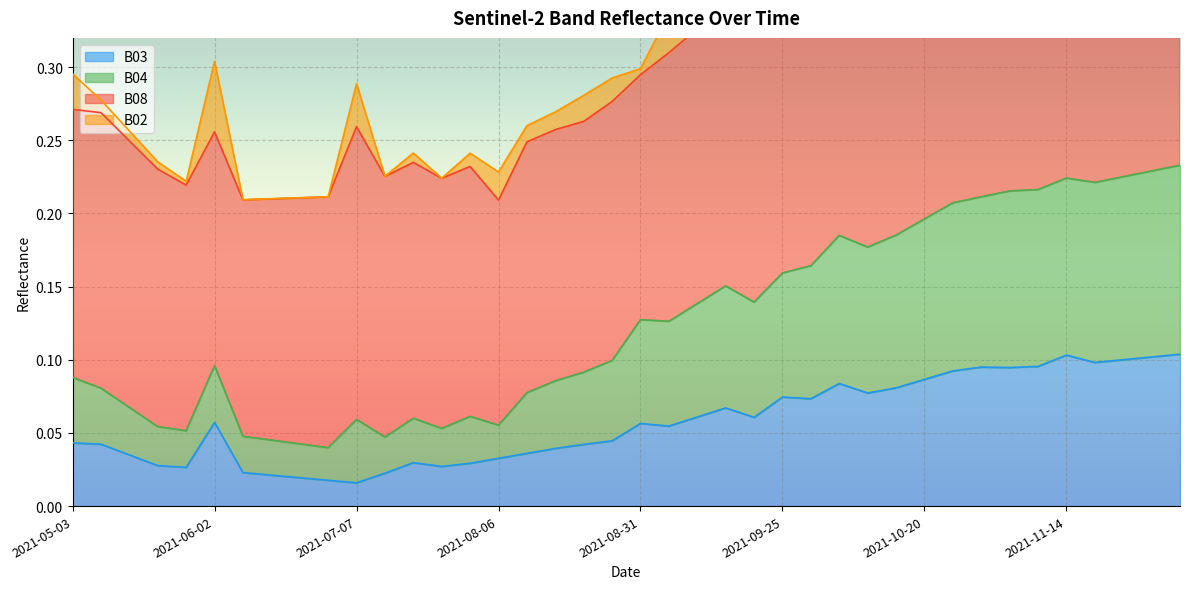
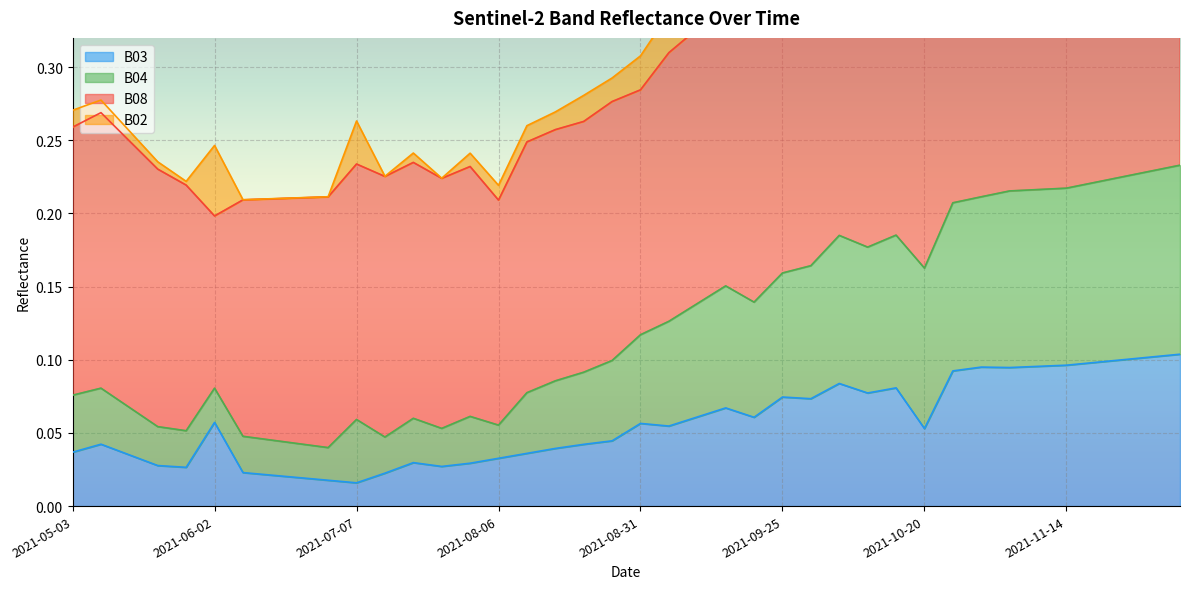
  {
    "B03": {
-     "2021-05-03": 0.043,
+     "2021-05-03": 0.037,
      "2021-06-02": 0.057,
      "2021-07-07": 0.016,
      "2021-08-06": 0.033,
      "2021-08-31": 0.057,
      "2021-09-25": 0.075,
-     "2021-10-20": 0.087,
-     "2021-11-14": 0.103
+     "2021-10-20": 0.053,
+     "2021-11-14": 0.096
    },
    "B04": {
-     "2021-05-03": 0.045,
-     "2021-06-02": 0.039,
+     "2021-05-03": 0.039,
+     "2021-06-02": 0.023,
      "2021-07-07": 0.043,
      "2021-08-06": 0.023,
-     "2021-08-31": 0.071,
+     "2021-08-31": 0.061,
      "2021-09-25": 0.085,
      "2021-10-20": 0.110,
      "2021-11-14": 0.121
    },
    "B08": {
      "2021-05-03": 0.183,
-     "2021-06-02": 0.160,
-     "2021-07-07": 0.200,
+     "2021-06-02": 0.118,
+     "2021-07-07": 0.175,
      "2021-08-06": 0.154,
      "2021-08-31": 0.167
    },
    "B02": {
-     "2021-05-03": 0.024,
+     "2021-05-03": 0.012,
      "2021-06-02": 0.048,
      "2021-07-07": 0.029,
-     "2021-08-06": 0.019,
-     "2021-08-31": 0.004
+     "2021-08-06": 0.010,
+     "2021-08-31": 0.023
    }
  }
